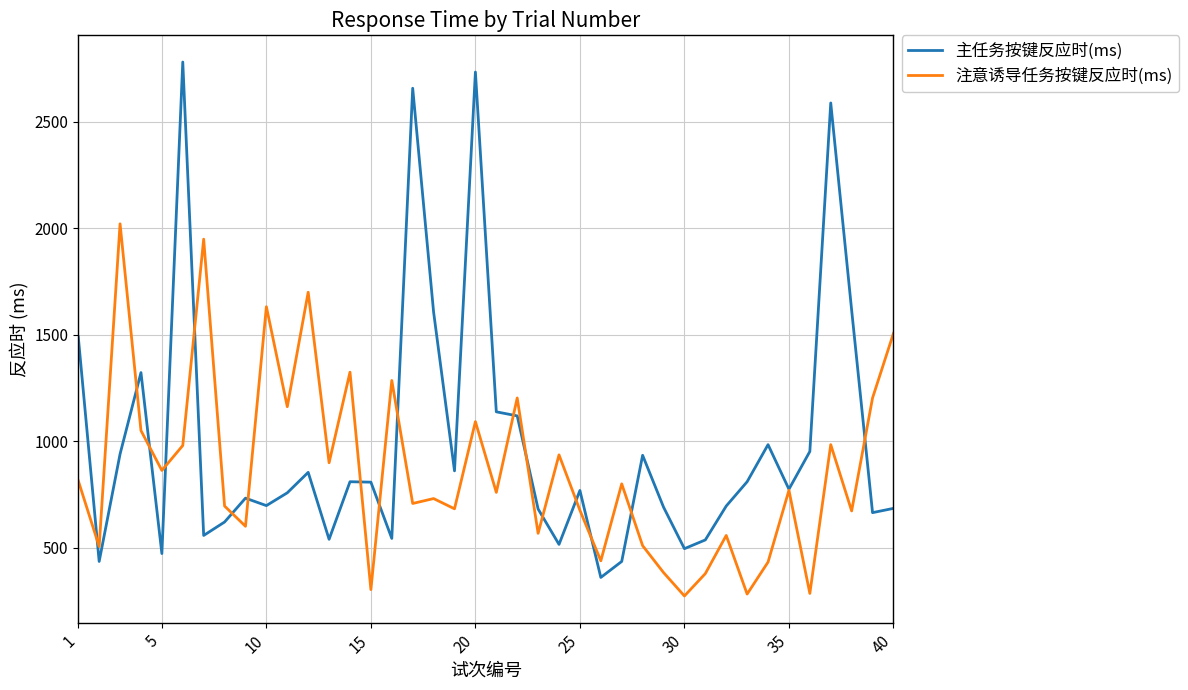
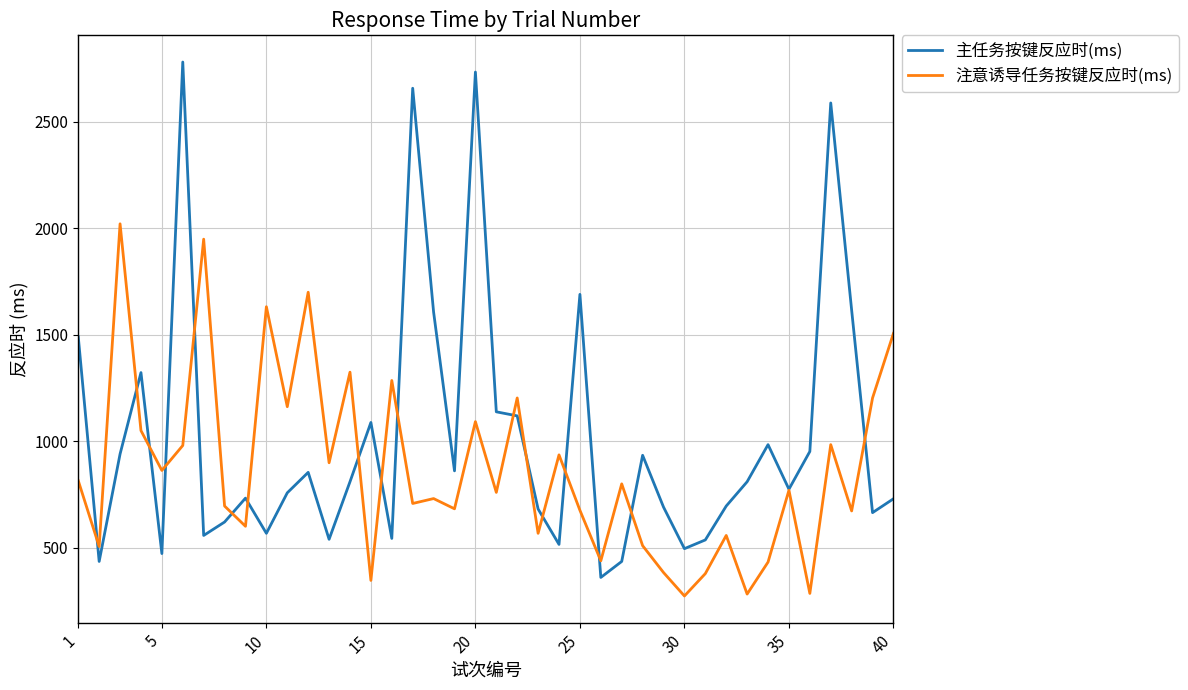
  {
    "主任务按键反应时(ms)": {
      "1": 1490,
      "5": 470,
-     "10": 700,
-     "15": 810,
+     "10": 570,
+     "15": 1090,
      "20": 2730,
-     "25": 770,
+     "25": 1690,
      "30": 500,
-     "40": 690
+     "40": 730
    },
    "注意诱导任务按键反应时(ms)": {
      "1": 820,
      "5": 860,
      "10": 1630,
-     "15": 300,
+     "15": 350,
      "20": 1090,
      "25": 680,
      "30": 270,
      "40": 1510
    }
  }
